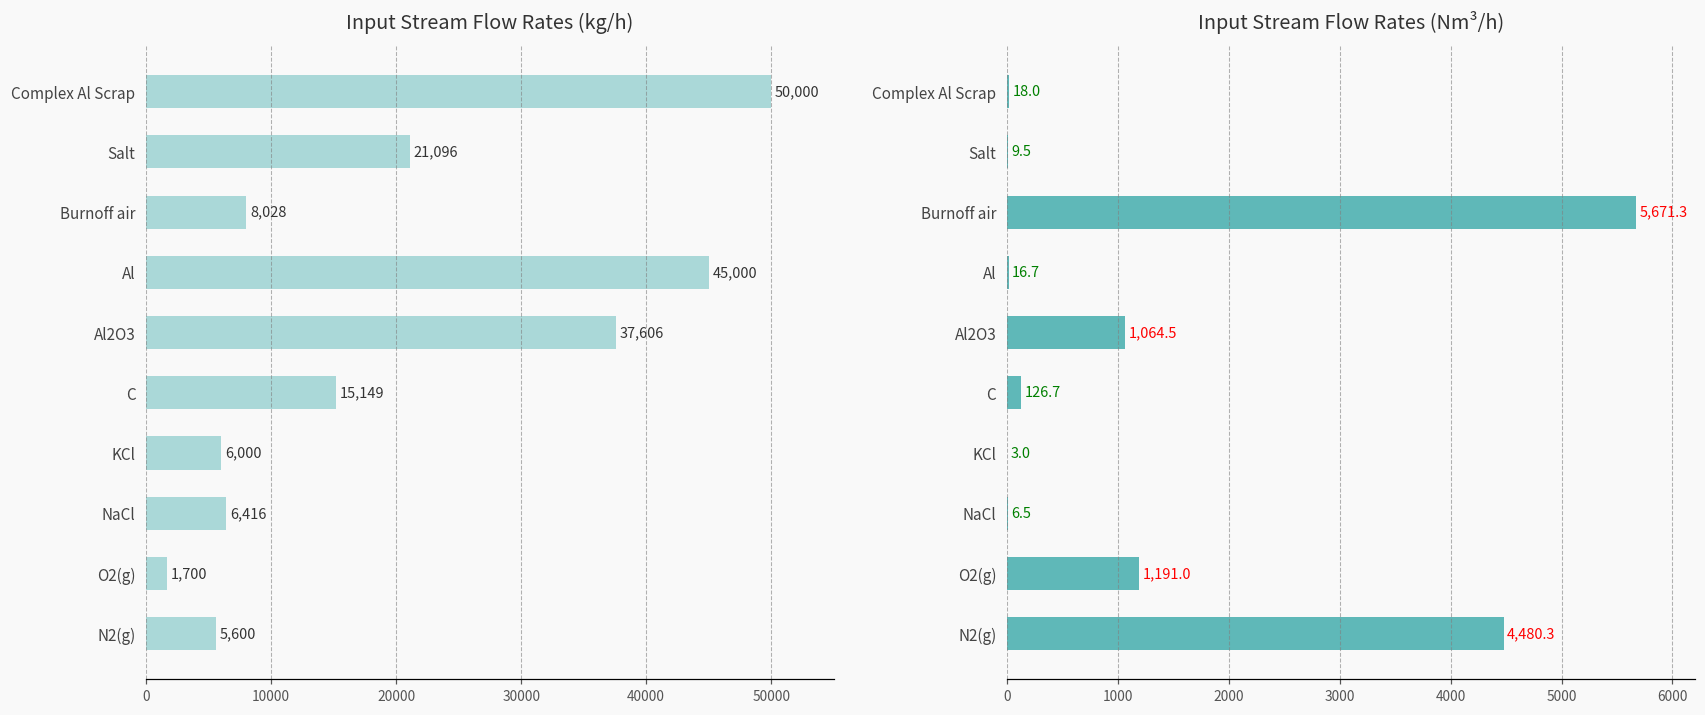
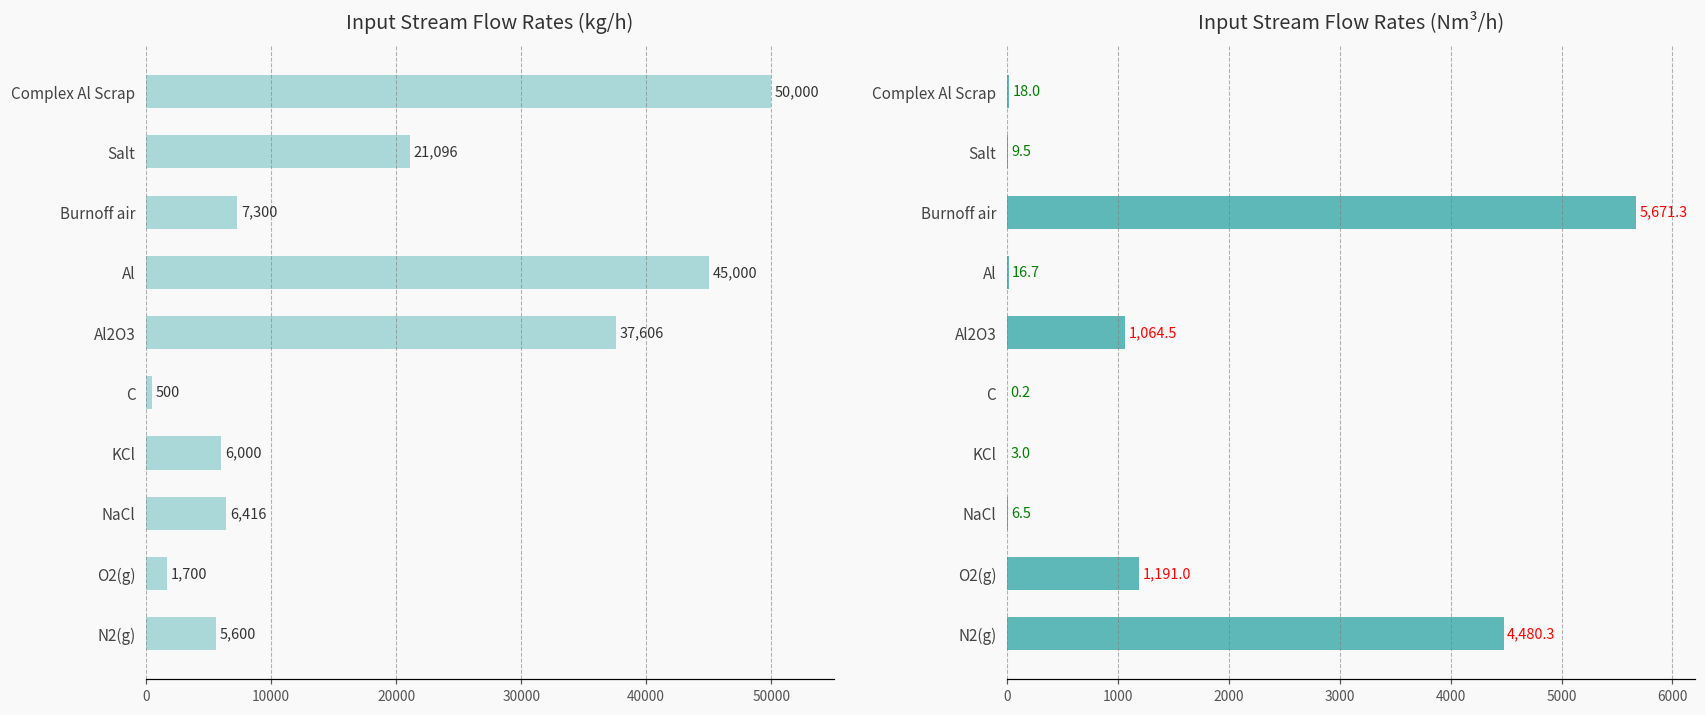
  {
    "Input Stream Flow Rates (kg/h)": {
      "Complex Al Scrap": "50,000",
      "Salt": "21,096",
-     "Burnoff air": "8,028",
+     "Burnoff air": "7,300",
      "Al": "45,000",
      "Al2O3": "37,606",
-     "C": "15,149",
+     "C": "500",
      "KCl": "6,000",
      "NaCl": "6,416",
      "O2(g)": "1,700",
      "N2(g)": "5,600"
    },
    "Input Stream Flow Rates (Nm³/h)": {
      "Complex Al Scrap": "18.0",
      "Salt": "9.5",
      "Burnoff air": "5,671.3",
      "Al": "16.7",
      "Al2O3": "1,064.5",
-     "C": "126.7",
+     "C": "0.2",
      "KCl": "3.0",
      "NaCl": "6.5",
      "O2(g)": "1,191.0",
      "N2(g)": "4,480.3"
    }
  }
